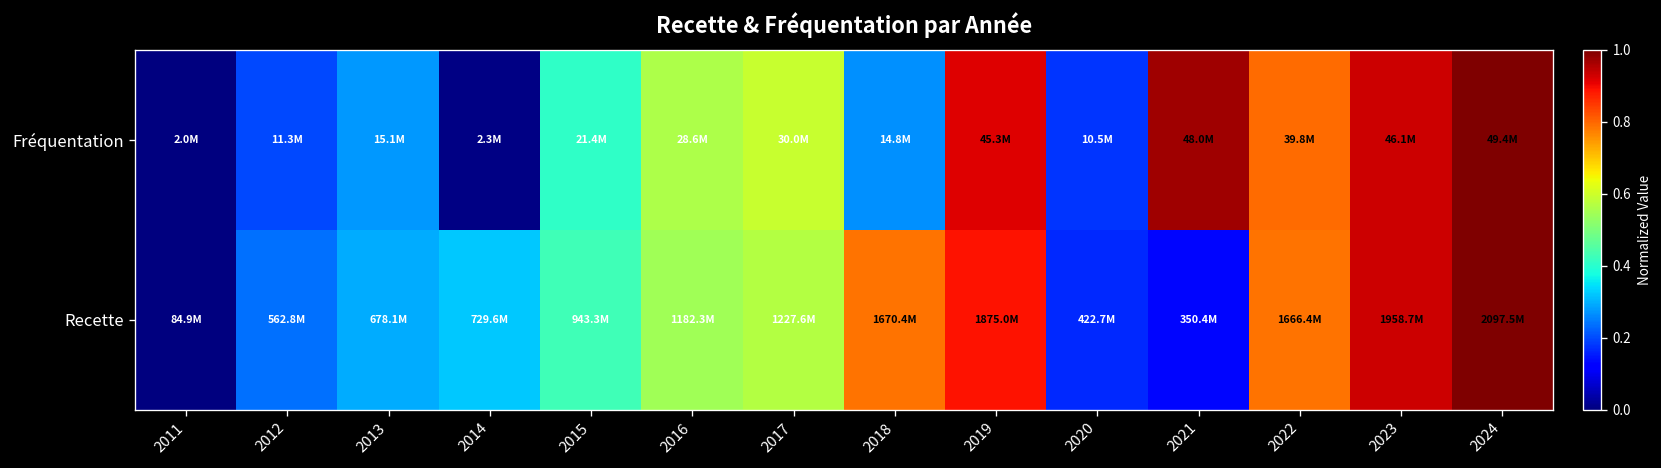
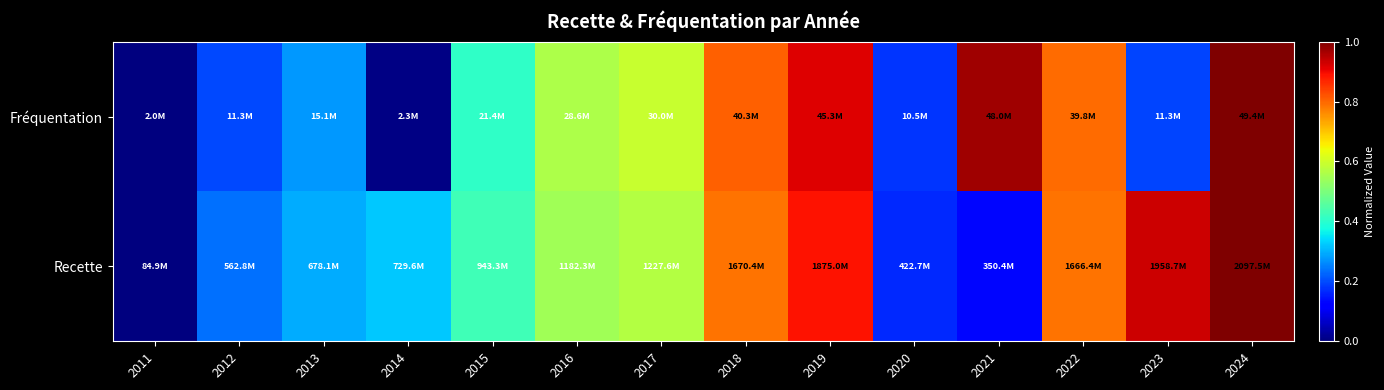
  {
    "Fréquentation": {
      "2011": "2.0M",
      "2012": "11.3M",
      "2013": "15.1M",
      "2014": "2.3M",
      "2015": "21.4M",
      "2016": "28.6M",
      "2017": "30.0M",
-     "2018": "14.8M",
+     "2018": "40.3M",
      "2019": "45.3M",
      "2020": "10.5M",
      "2021": "48.0M",
      "2022": "39.8M",
-     "2023": "46.1M",
+     "2023": "11.3M",
      "2024": "49.4M"
    },
    "Recette": {
      "2011": "84.9M",
      "2012": "562.8M",
      "2013": "678.1M",
      "2014": "729.6M",
      "2015": "943.3M",
      "2016": "1182.3M",
      "2017": "1227.6M",
      "2018": "1670.4M",
      "2019": "1875.0M",
      "2020": "422.7M",
      "2021": "350.4M",
      "2022": "1666.4M",
      "2023": "1958.7M",
      "2024": "2097.5M"
    }
  }
